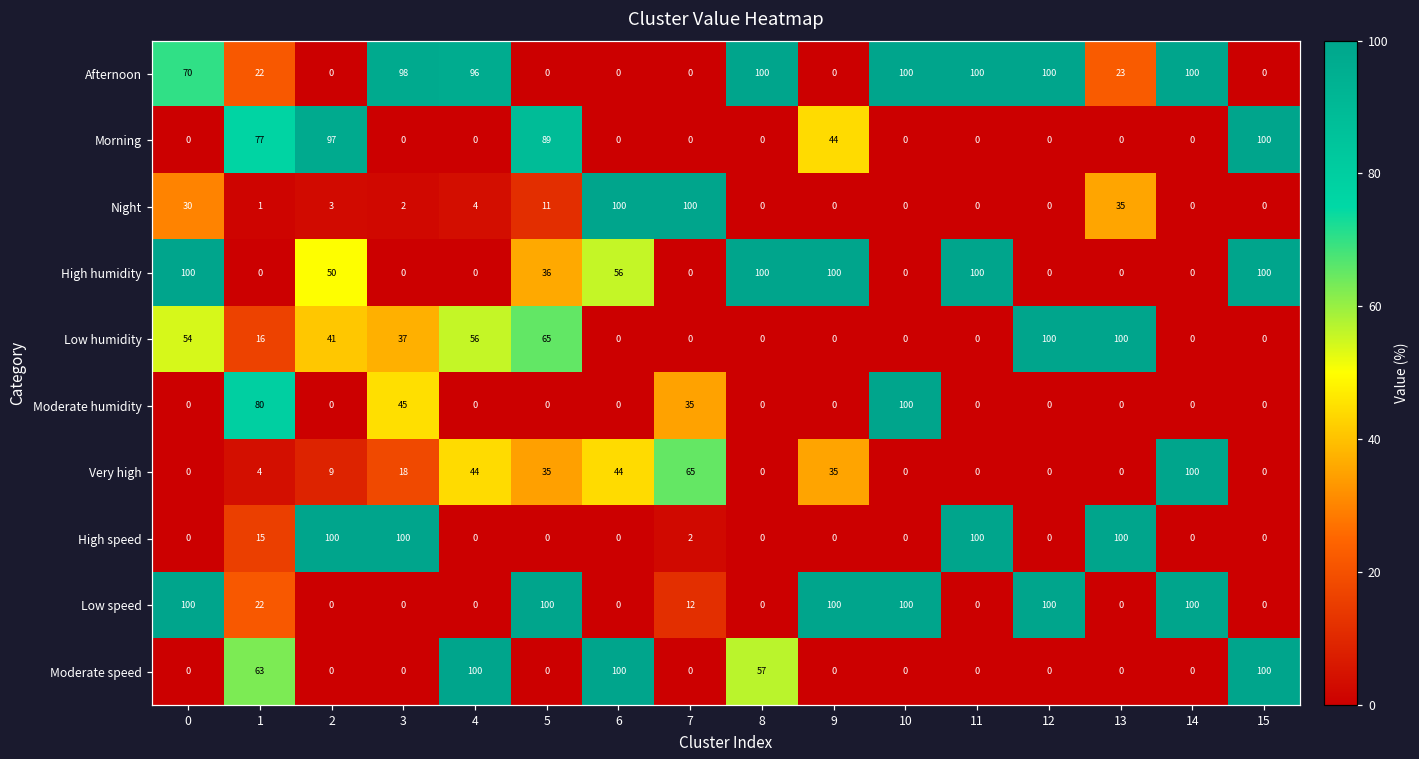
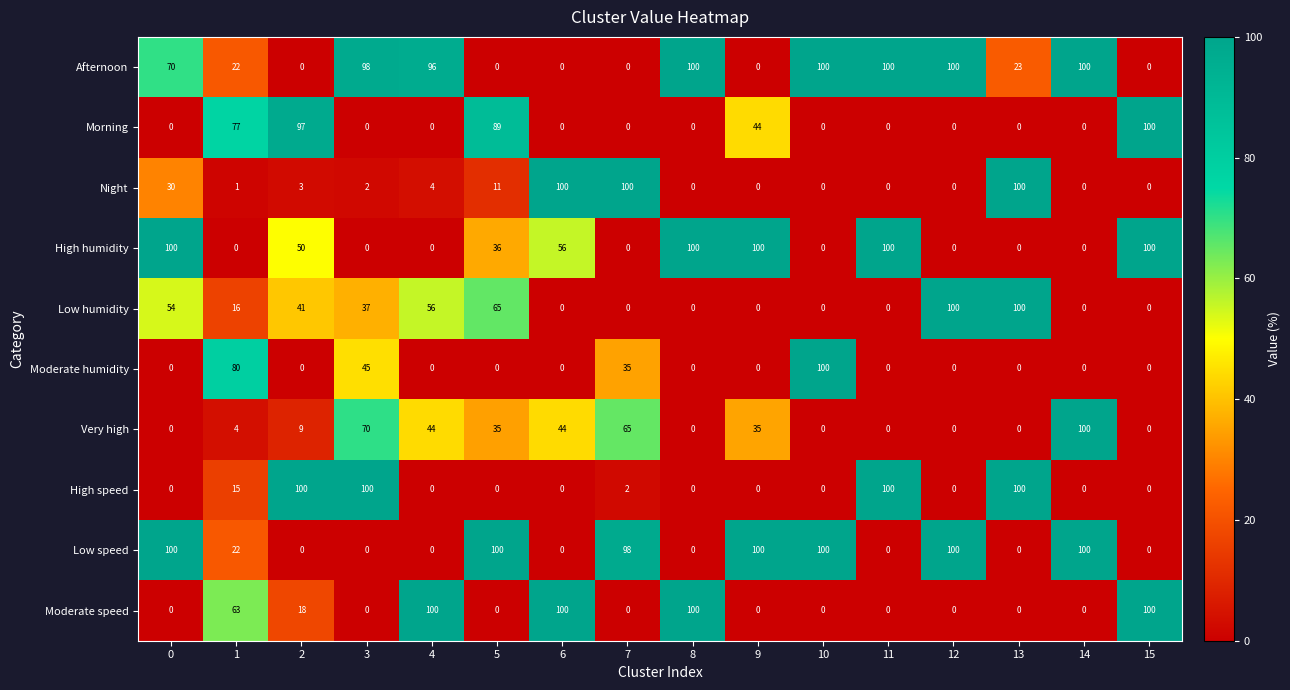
  {
    "Afternoon": {
      "0": 70,
      "1": 22,
      "2": 0,
      "3": 98,
      "4": 96,
      "5": 0,
      "6": 0,
      "7": 0,
      "8": 100,
      "9": 0,
      "10": 100,
      "11": 100,
      "12": 100,
      "13": 23,
      "14": 100,
      "15": 0
    },
    "Morning": {
      "0": 0,
      "1": 77,
      "2": 97,
      "3": 0,
      "4": 0,
      "5": 89,
      "6": 0,
      "7": 0,
      "8": 0,
      "9": 44,
      "10": 0,
      "11": 0,
      "12": 0,
      "13": 0,
      "14": 0,
      "15": 100
    },
    "Night": {
      "0": 30,
      "1": 1,
      "2": 3,
      "3": 2,
      "4": 4,
      "5": 11,
      "6": 100,
      "7": 100,
      "8": 0,
      "9": 0,
      "10": 0,
      "11": 0,
      "12": 0,
-     "13": 35,
+     "13": 100,
      "14": 0,
      "15": 0
    },
    "High humidity": {
      "0": 100,
      "1": 0,
      "2": 50,
      "3": 0,
      "4": 0,
      "5": 36,
      "6": 56,
      "7": 0,
      "8": 100,
      "9": 100,
      "10": 0,
      "11": 100,
      "12": 0,
      "13": 0,
      "14": 0,
      "15": 100
    },
    "Low humidity": {
      "0": 54,
      "1": 16,
      "2": 41,
      "3": 37,
      "4": 56,
      "5": 65,
      "6": 0,
      "7": 0,
      "8": 0,
      "9": 0,
      "10": 0,
      "11": 0,
      "12": 100,
      "13": 100,
      "14": 0,
      "15": 0
    },
    "Moderate humidity": {
      "0": 0,
      "1": 80,
      "2": 0,
      "3": 45,
      "4": 0,
      "5": 0,
      "6": 0,
      "7": 35,
      "8": 0,
      "9": 0,
      "10": 100,
      "11": 0,
      "12": 0,
      "13": 0,
      "14": 0,
      "15": 0
    },
    "Very high": {
      "0": 0,
      "1": 4,
      "2": 9,
-     "3": 18,
+     "3": 70,
      "4": 44,
      "5": 35,
      "6": 44,
      "7": 65,
      "8": 0,
      "9": 35,
      "10": 0,
      "11": 0,
      "12": 0,
      "13": 0,
      "14": 100,
      "15": 0
    },
    "High speed": {
      "0": 0,
      "1": 15,
      "2": 100,
      "3": 100,
      "4": 0,
      "5": 0,
      "6": 0,
      "7": 2,
      "8": 0,
      "9": 0,
      "10": 0,
      "11": 100,
      "12": 0,
      "13": 100,
      "14": 0,
      "15": 0
    },
    "Low speed": {
      "0": 100,
      "1": 22,
      "2": 0,
      "3": 0,
      "4": 0,
      "5": 100,
      "6": 0,
-     "7": 12,
+     "7": 98,
      "8": 0,
      "9": 100,
      "10": 100,
      "11": 0,
      "12": 100,
      "13": 0,
      "14": 100,
      "15": 0
    },
    "Moderate speed": {
      "0": 0,
      "1": 63,
-     "2": 0,
+     "2": 18,
      "3": 0,
      "4": 100,
      "5": 0,
      "6": 100,
      "7": 0,
-     "8": 57,
+     "8": 100,
      "9": 0,
      "10": 0,
      "11": 0,
      "12": 0,
      "13": 0,
      "14": 0,
      "15": 100
    }
  }
